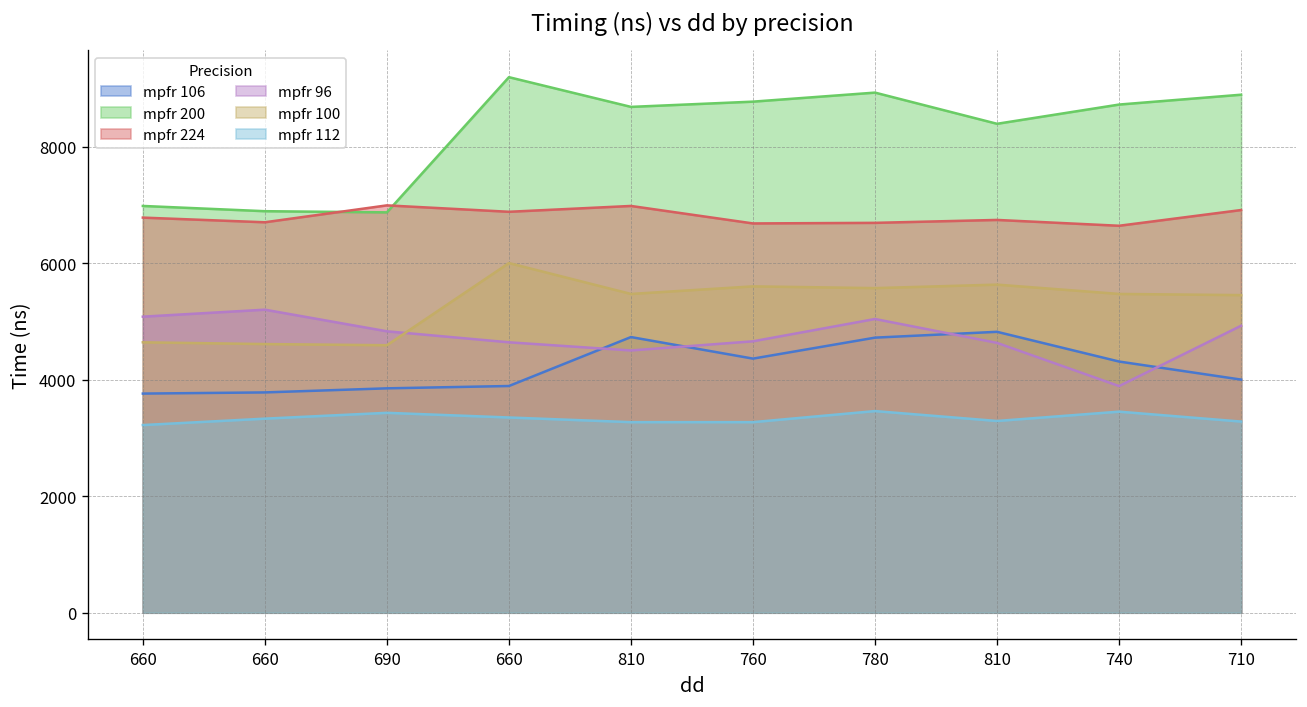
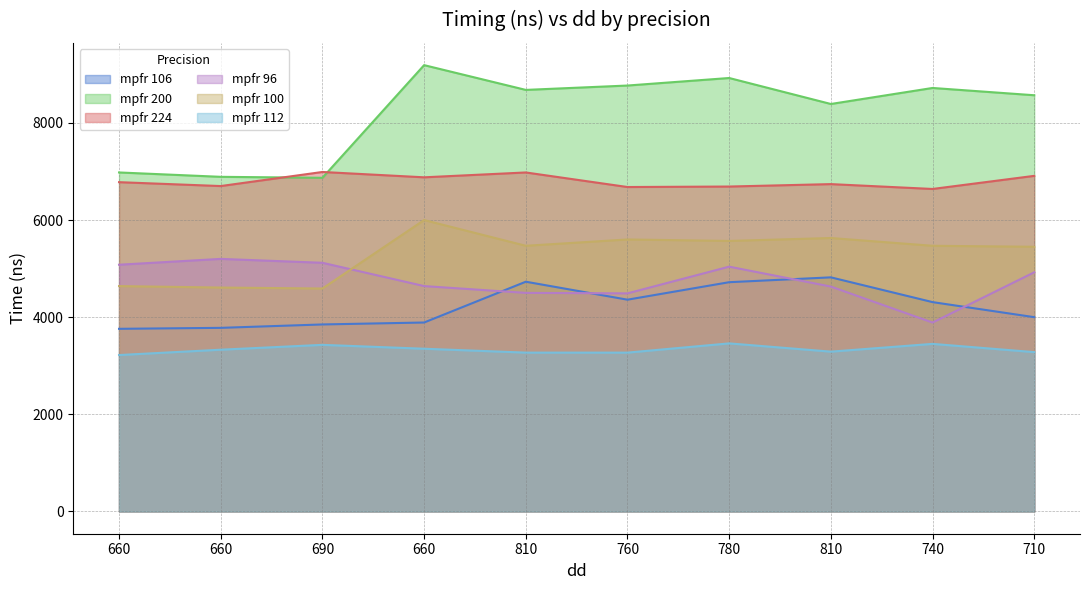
  {
    "mpfr 200": {
      "690": 6900,
      "760": 8800,
      "780": 8900,
      "740": 8700,
-     "710": 8900
+     "710": 8600
    },
    "mpfr 96": {
-     "690": 4800,
-     "760": 4700,
+     "690": 5100,
+     "760": 4500,
      "780": 5000,
      "740": 3900,
      "710": 4900
    }
  }
